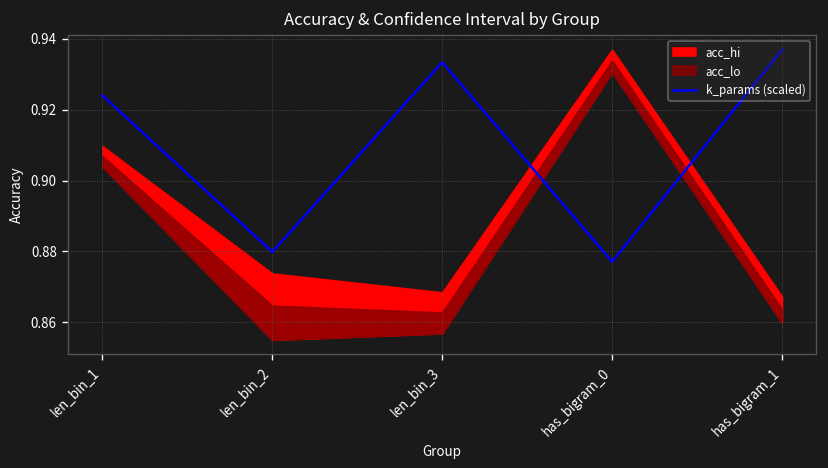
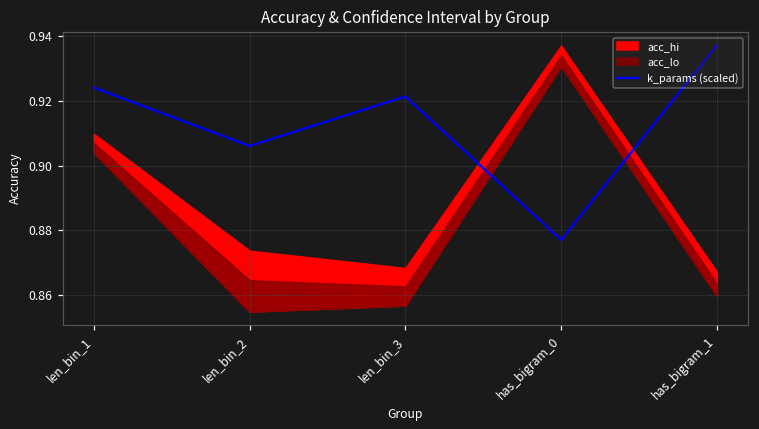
  {
    "k_params (scaled)": {
      "len_bin_1": 0.924,
-     "len_bin_2": 0.880,
-     "len_bin_3": 0.933,
+     "len_bin_2": 0.906,
+     "len_bin_3": 0.921,
      "has_bigram_0": 0.877
    }
  }
